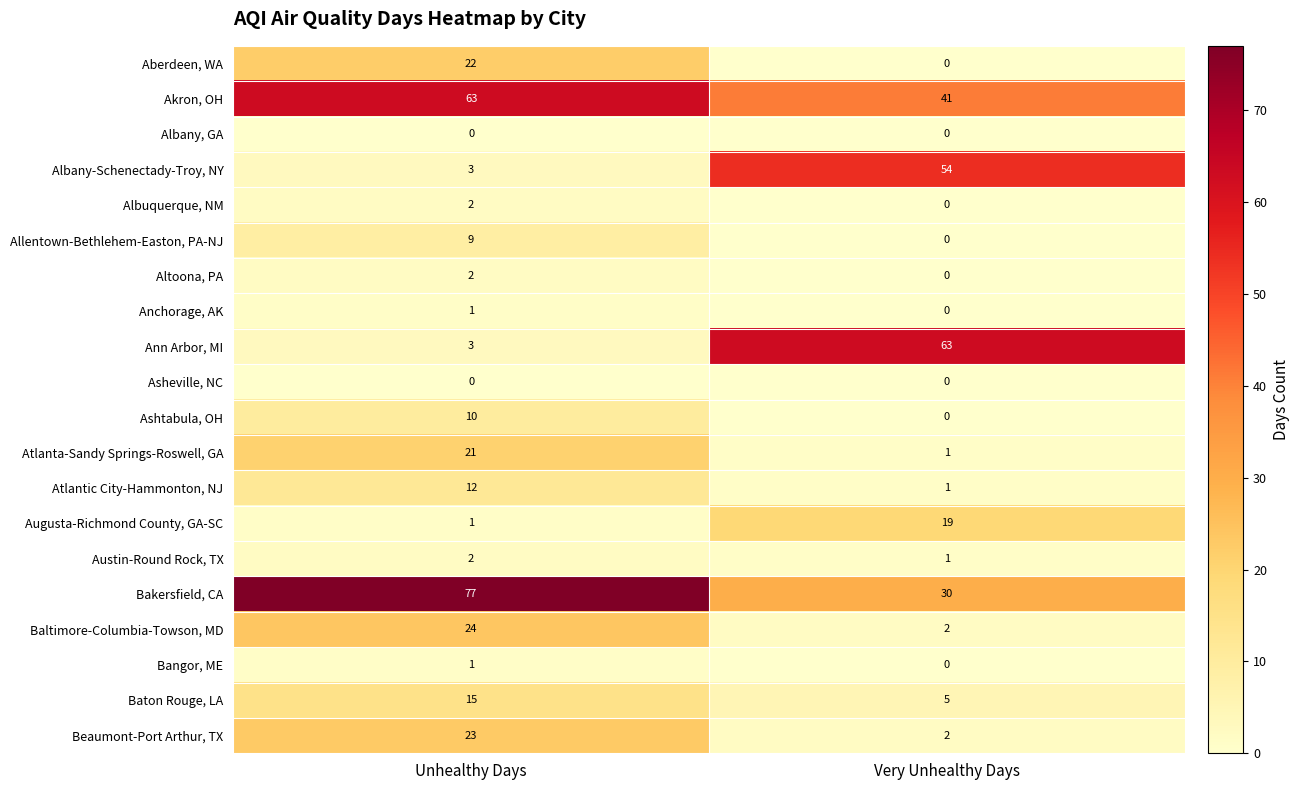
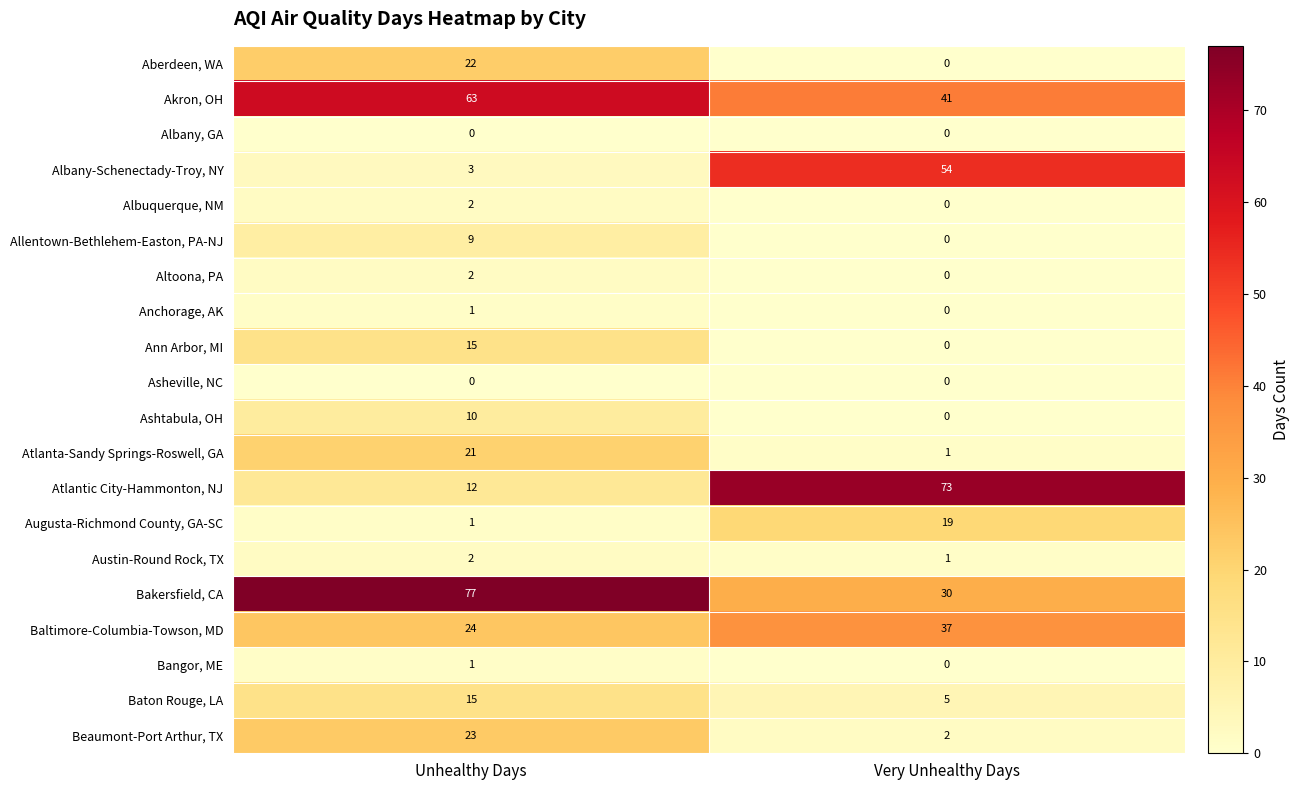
  {
    "Aberdeen, WA": {
      "Unhealthy Days": 22,
      "Very Unhealthy Days": 0
    },
    "Akron, OH": {
      "Unhealthy Days": 63,
      "Very Unhealthy Days": 41
    },
    "Albany, GA": {
      "Unhealthy Days": 0,
      "Very Unhealthy Days": 0
    },
    "Albany-Schenectady-Troy, NY": {
      "Unhealthy Days": 3,
      "Very Unhealthy Days": 54
    },
    "Albuquerque, NM": {
      "Unhealthy Days": 2,
      "Very Unhealthy Days": 0
    },
    "Allentown-Bethlehem-Easton, PA-NJ": {
      "Unhealthy Days": 9,
      "Very Unhealthy Days": 0
    },
    "Altoona, PA": {
      "Unhealthy Days": 2,
      "Very Unhealthy Days": 0
    },
    "Anchorage, AK": {
      "Unhealthy Days": 1,
      "Very Unhealthy Days": 0
    },
    "Ann Arbor, MI": {
-     "Unhealthy Days": 3,
-     "Very Unhealthy Days": 63
+     "Unhealthy Days": 15,
+     "Very Unhealthy Days": 0
    },
    "Asheville, NC": {
      "Unhealthy Days": 0,
      "Very Unhealthy Days": 0
    },
    "Ashtabula, OH": {
      "Unhealthy Days": 10,
      "Very Unhealthy Days": 0
    },
    "Atlanta-Sandy Springs-Roswell, GA": {
      "Unhealthy Days": 21,
      "Very Unhealthy Days": 1
    },
    "Atlantic City-Hammonton, NJ": {
      "Unhealthy Days": 12,
-     "Very Unhealthy Days": 1
+     "Very Unhealthy Days": 73
    },
    "Augusta-Richmond County, GA-SC": {
      "Unhealthy Days": 1,
      "Very Unhealthy Days": 19
    },
    "Austin-Round Rock, TX": {
      "Unhealthy Days": 2,
      "Very Unhealthy Days": 1
    },
    "Bakersfield, CA": {
      "Unhealthy Days": 77,
      "Very Unhealthy Days": 30
    },
    "Baltimore-Columbia-Towson, MD": {
      "Unhealthy Days": 24,
-     "Very Unhealthy Days": 2
+     "Very Unhealthy Days": 37
    },
    "Bangor, ME": {
      "Unhealthy Days": 1,
      "Very Unhealthy Days": 0
    },
    "Baton Rouge, LA": {
      "Unhealthy Days": 15,
      "Very Unhealthy Days": 5
    },
    "Beaumont-Port Arthur, TX": {
      "Unhealthy Days": 23,
      "Very Unhealthy Days": 2
    }
  }
